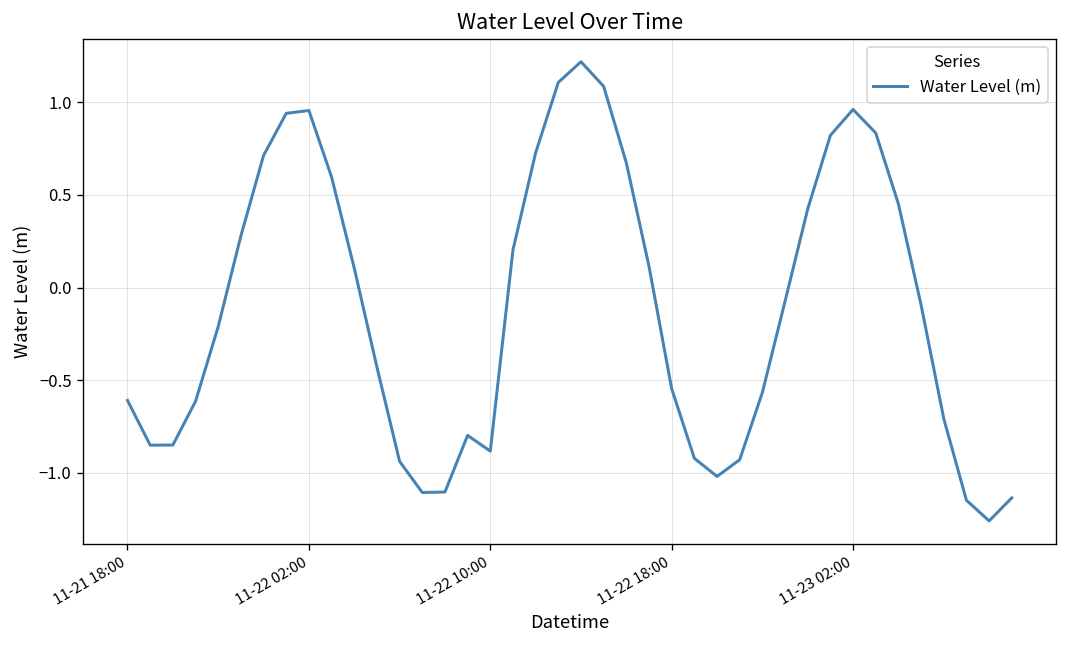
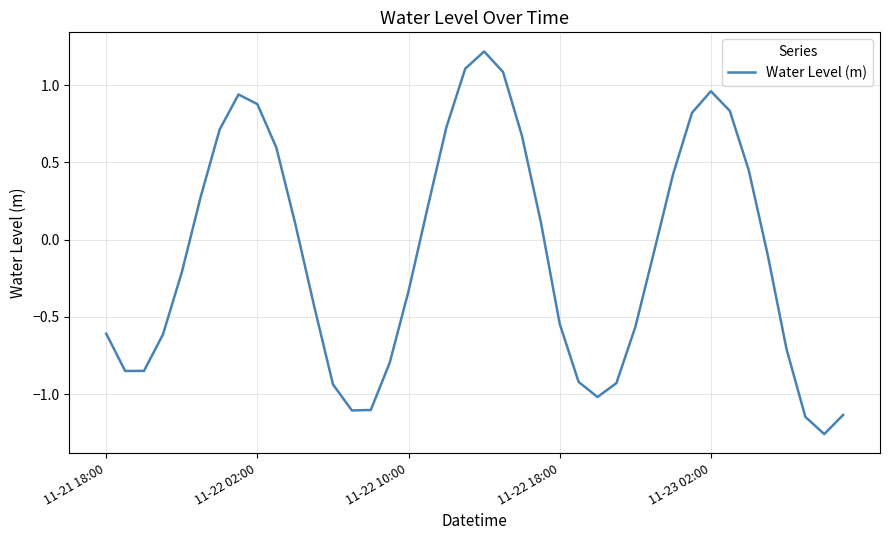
  {
    "11-21 18:00": -0.61,
-   "11-22 02:00": 0.96,
-   "11-22 10:00": -0.88,
+   "11-22 02:00": 0.88,
+   "11-22 10:00": -0.33,
    "11-22 18:00": -0.55,
    "11-23 02:00": 0.96
  }
